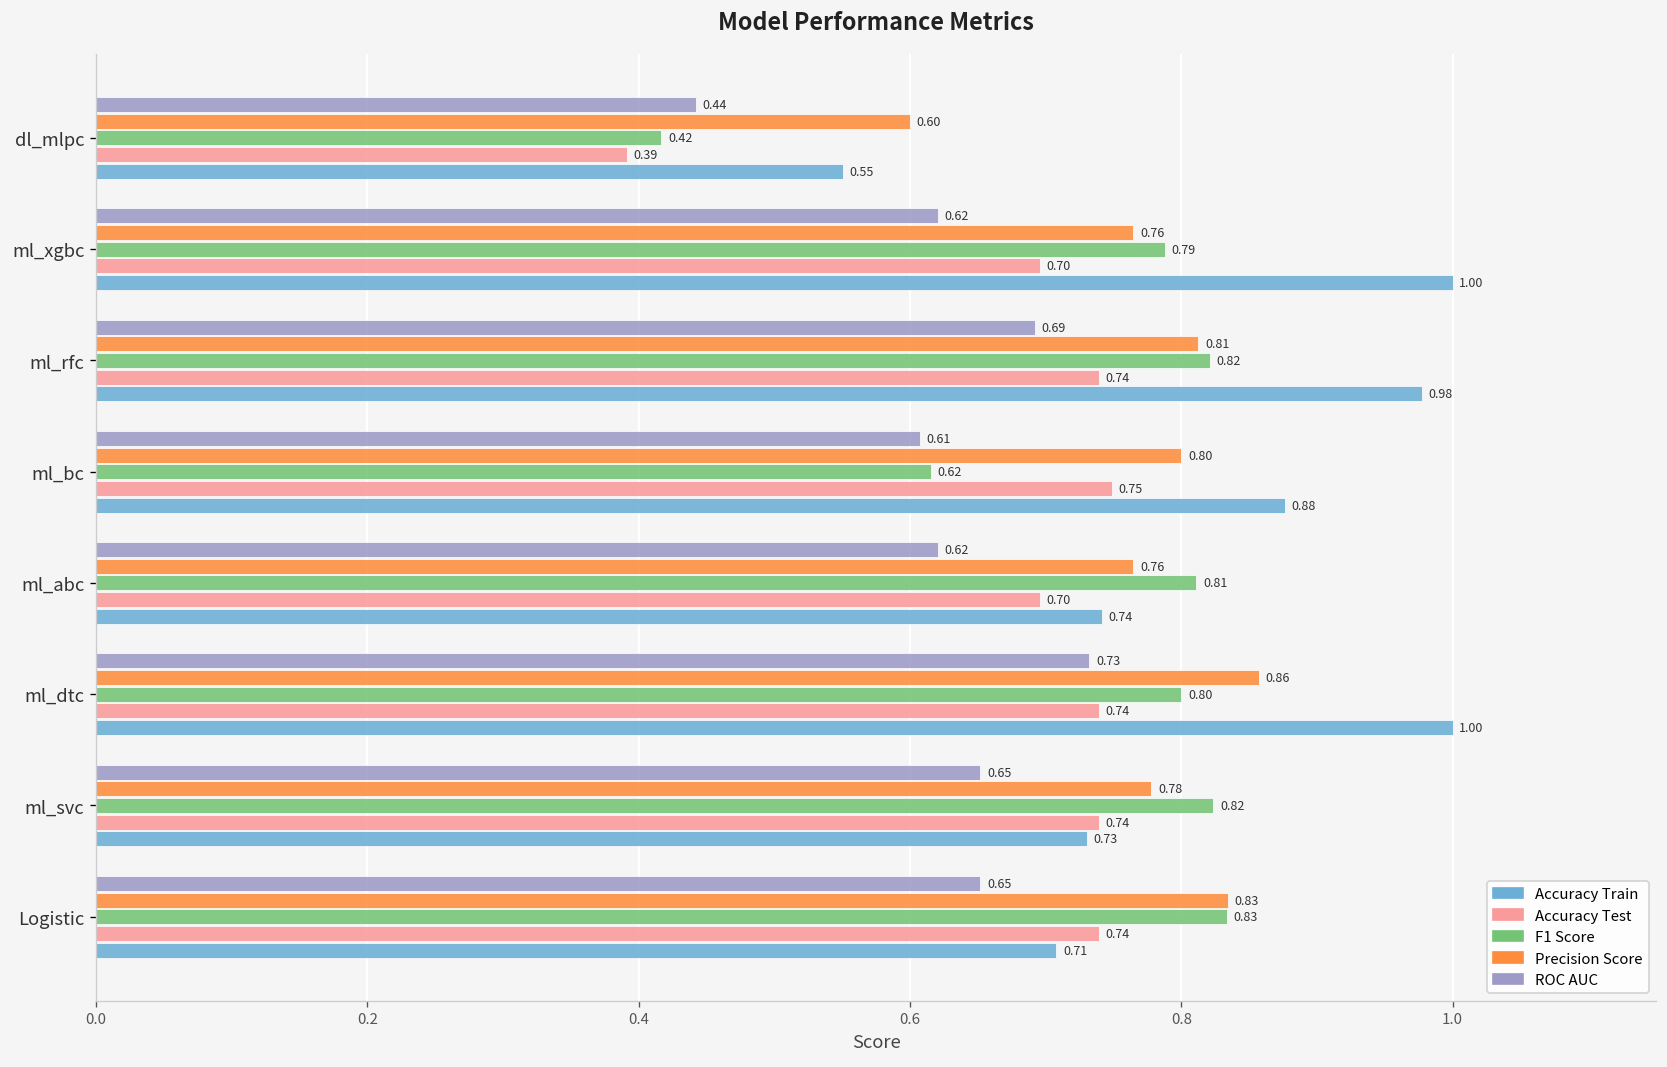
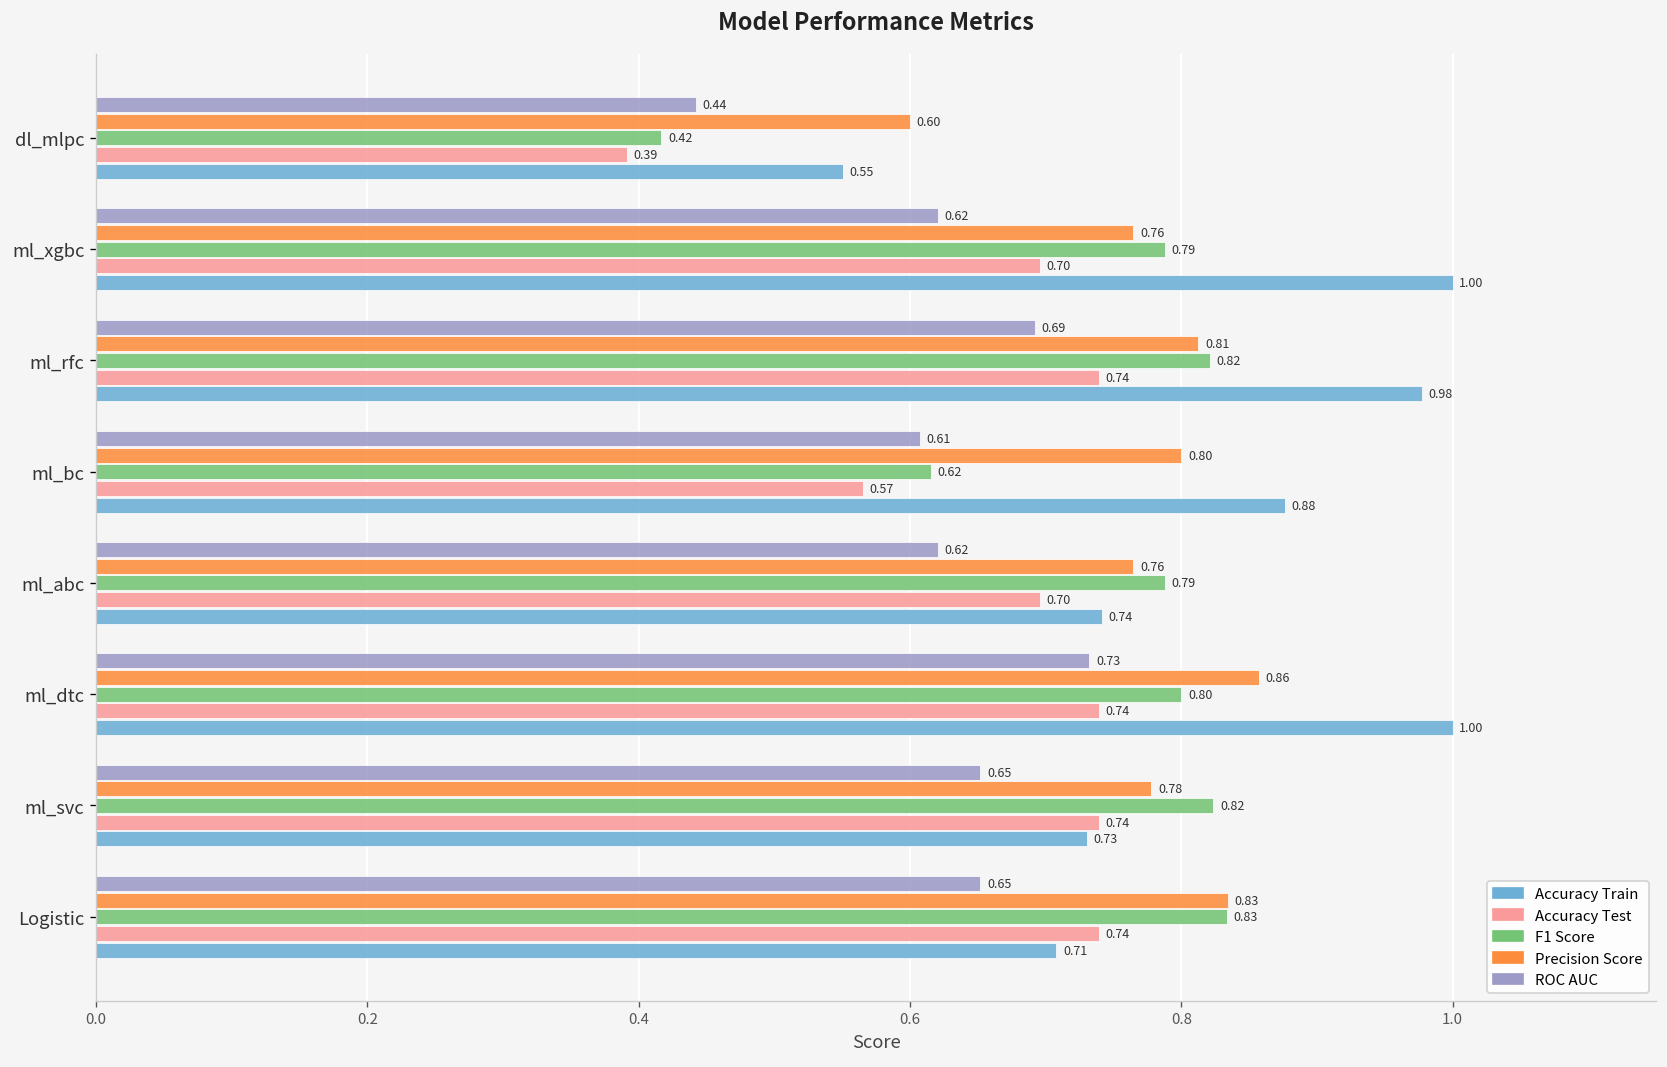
  {
    "Accuracy Test": {
      "dl_mlpc": 0.39,
      "ml_xgbc": 0.70,
      "ml_rfc": 0.74,
-     "ml_bc": 0.75,
+     "ml_bc": 0.57,
      "ml_abc": 0.70,
      "ml_dtc": 0.74,
      "ml_svc": 0.74,
      "Logistic": 0.74
    },
    "F1 Score": {
      "dl_mlpc": 0.42,
      "ml_xgbc": 0.79,
      "ml_rfc": 0.82,
      "ml_bc": 0.62,
-     "ml_abc": 0.81,
+     "ml_abc": 0.79,
      "ml_dtc": 0.80,
      "ml_svc": 0.82,
      "Logistic": 0.83
    },
    "Precision Score": {
      "dl_mlpc": 0.60,
      "ml_xgbc": 0.76,
      "ml_rfc": 0.81,
      "ml_bc": 0.80,
      "ml_abc": 0.76,
      "ml_dtc": 0.86,
      "ml_svc": 0.78,
      "Logistic": 0.83
    }
  }
